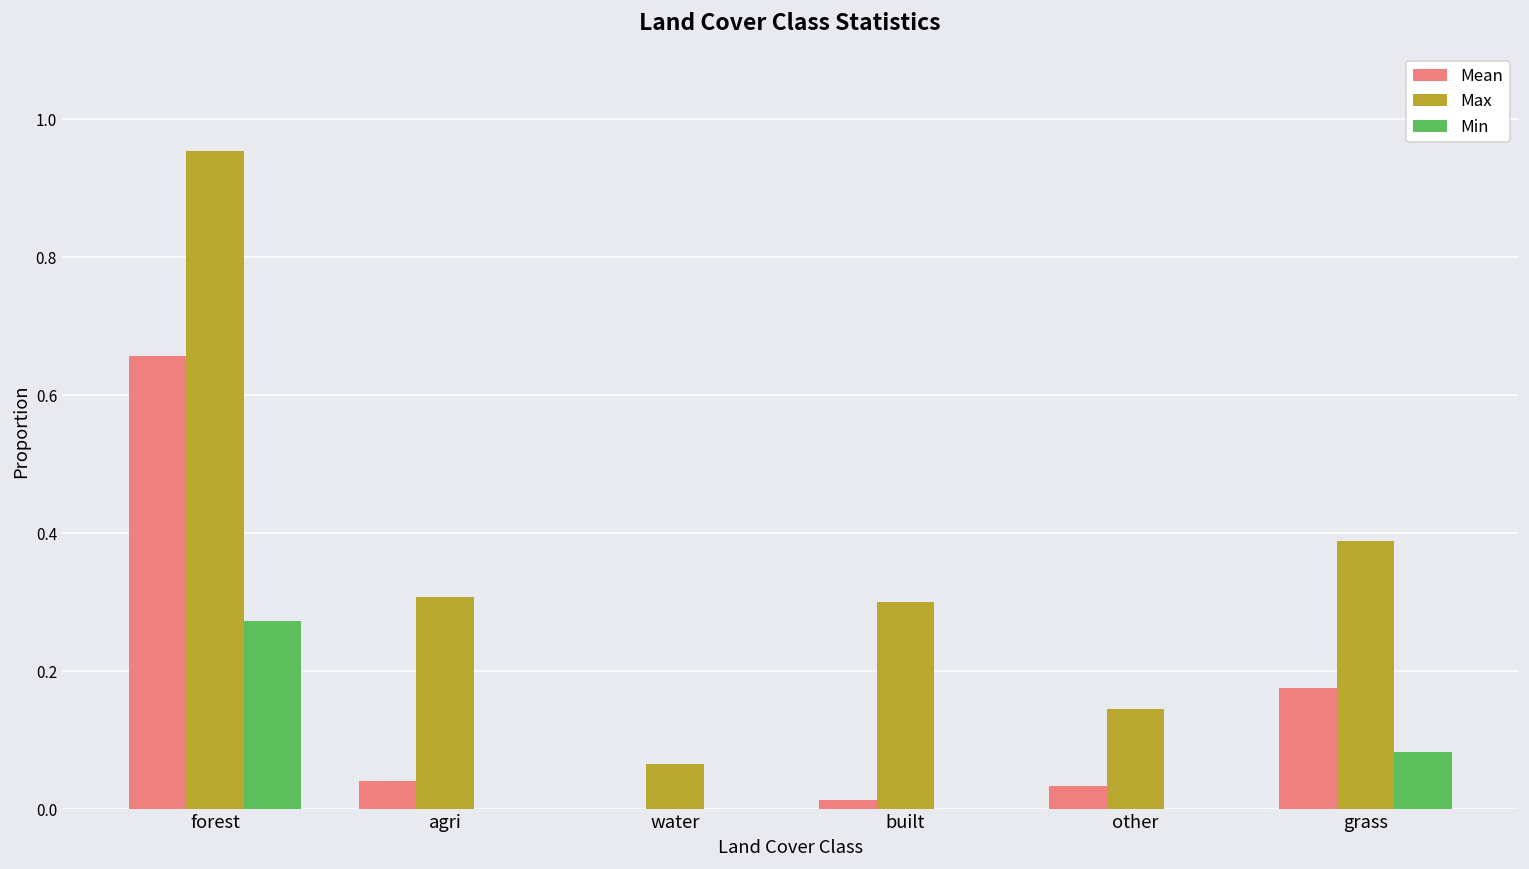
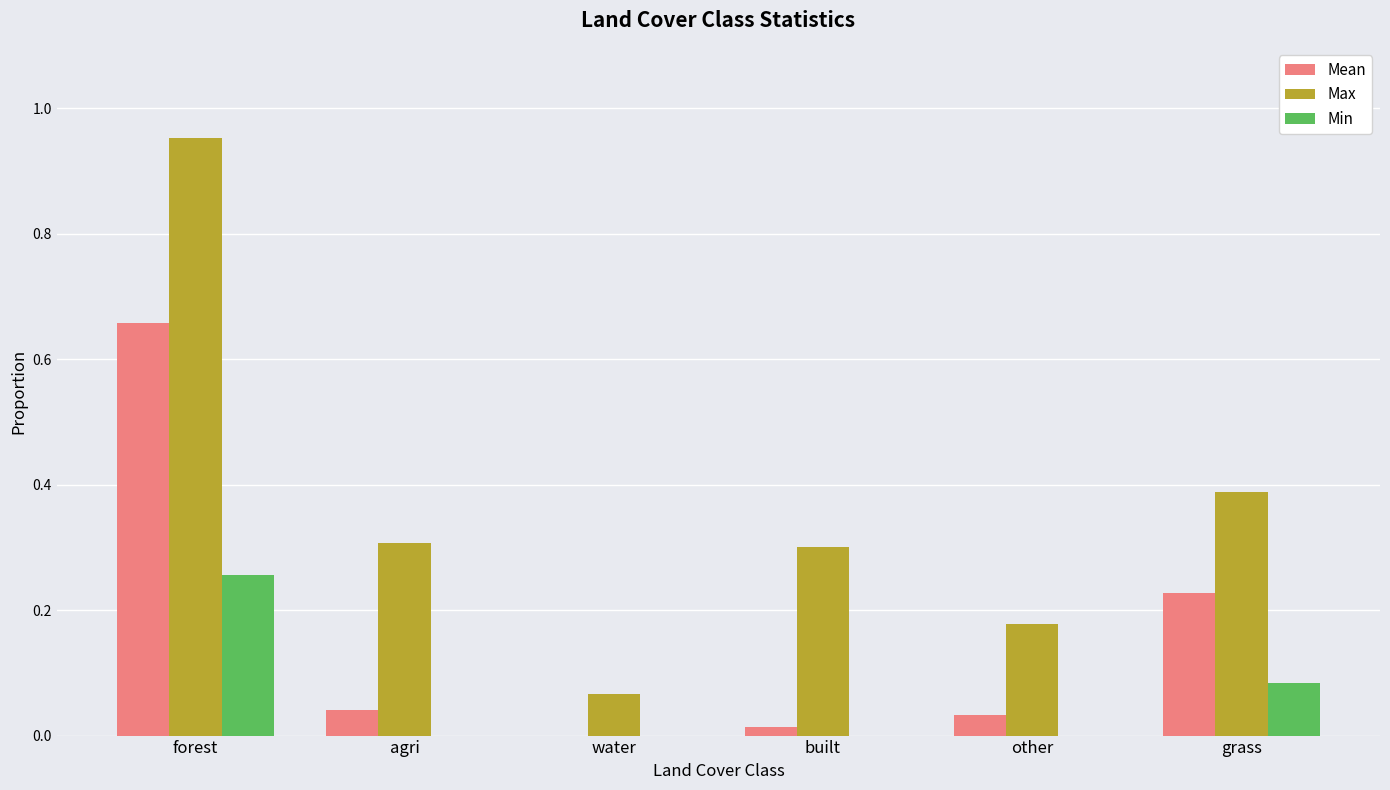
  {
    "Mean": {
      "forest": 0.66,
      "agri": 0.04,
      "water": 0.00,
      "built": 0.01,
      "other": 0.03,
-     "grass": 0.18
+     "grass": 0.23
    },
    "Max": {
      "forest": 0.95,
      "agri": 0.31,
      "water": 0.07,
      "built": 0.30,
-     "other": 0.15,
+     "other": 0.18,
      "grass": 0.39
    },
    "Min": {
-     "forest": 0.27,
+     "forest": 0.26,
      "agri": 0.00,
      "water": 0.00,
      "built": 0.00,
      "other": 0.00,
      "grass": 0.08
    }
  }
